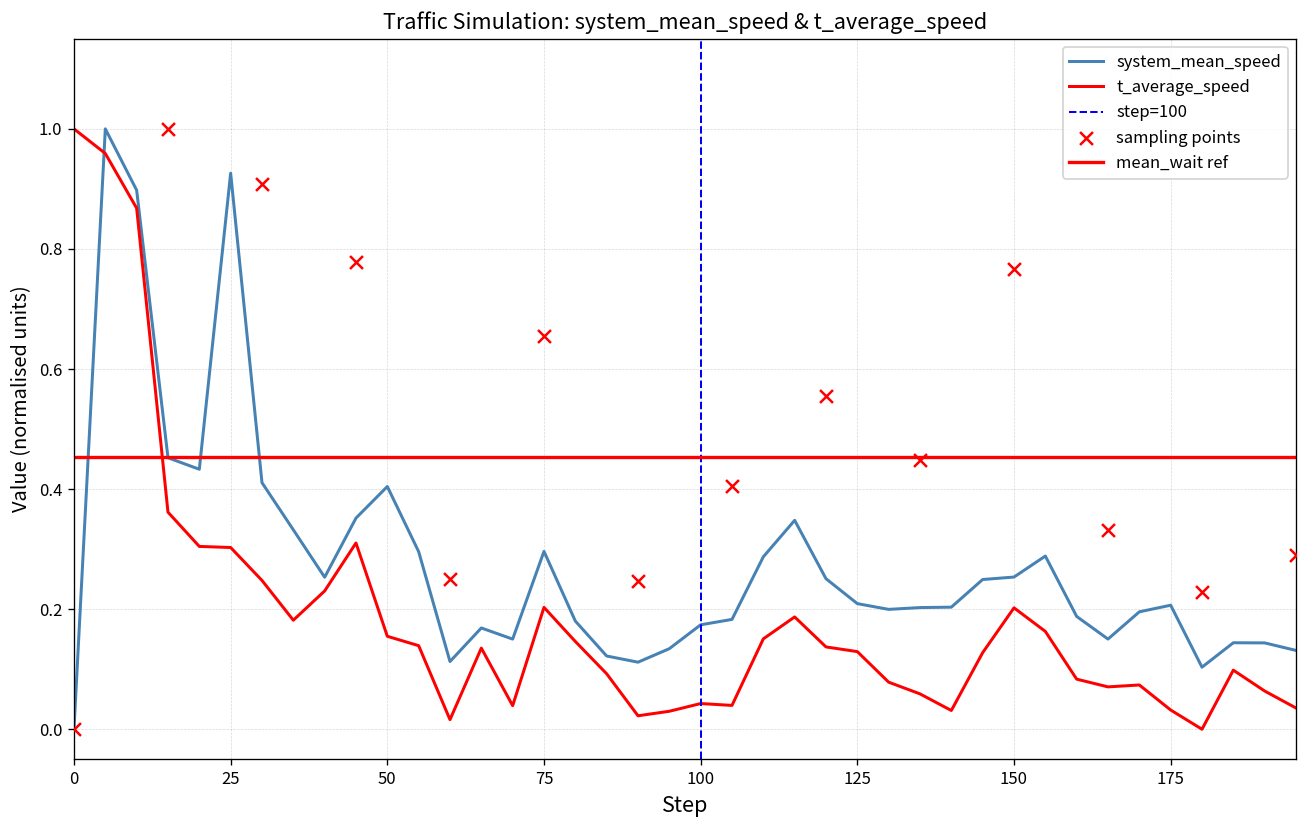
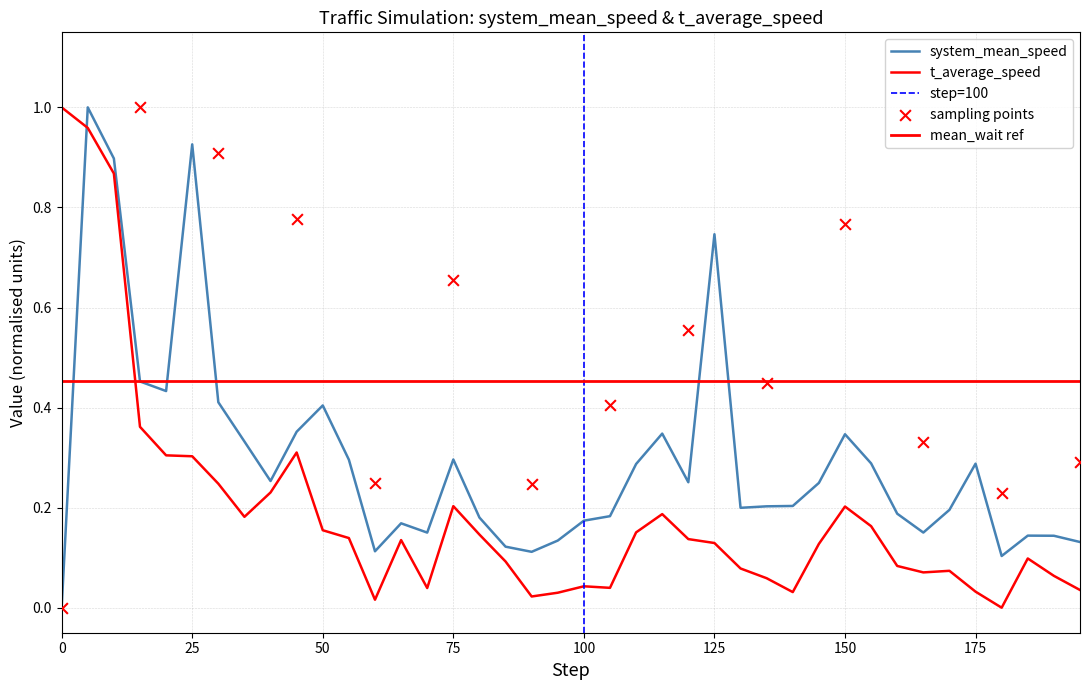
  {
    "system_mean_speed": {
      "25": 0.93,
      "50": 0.40,
      "75": 0.30,
      "100": 0.17,
-     "125": 0.21,
-     "150": 0.25,
-     "175": 0.21
+     "125": 0.75,
+     "150": 0.35,
+     "175": 0.29
    }
  }
